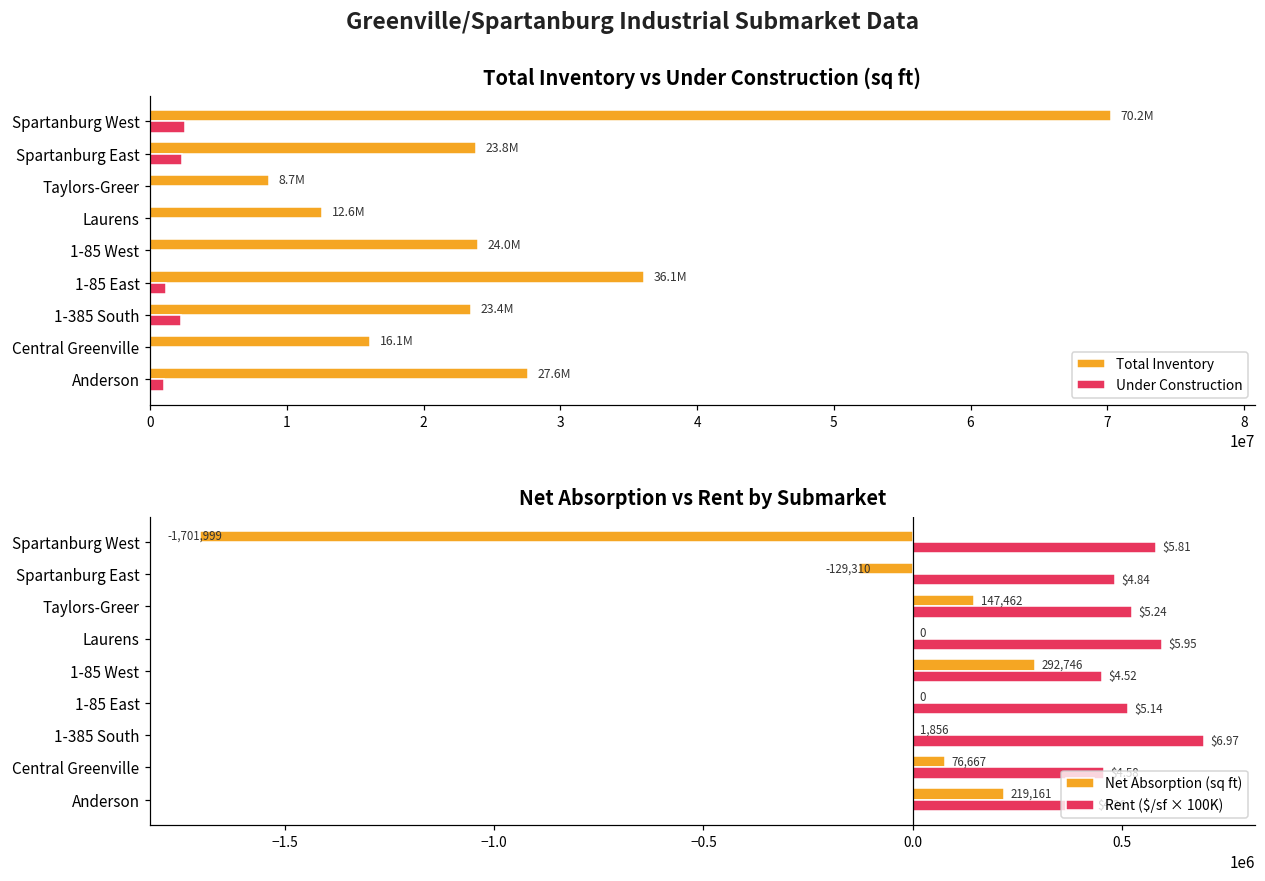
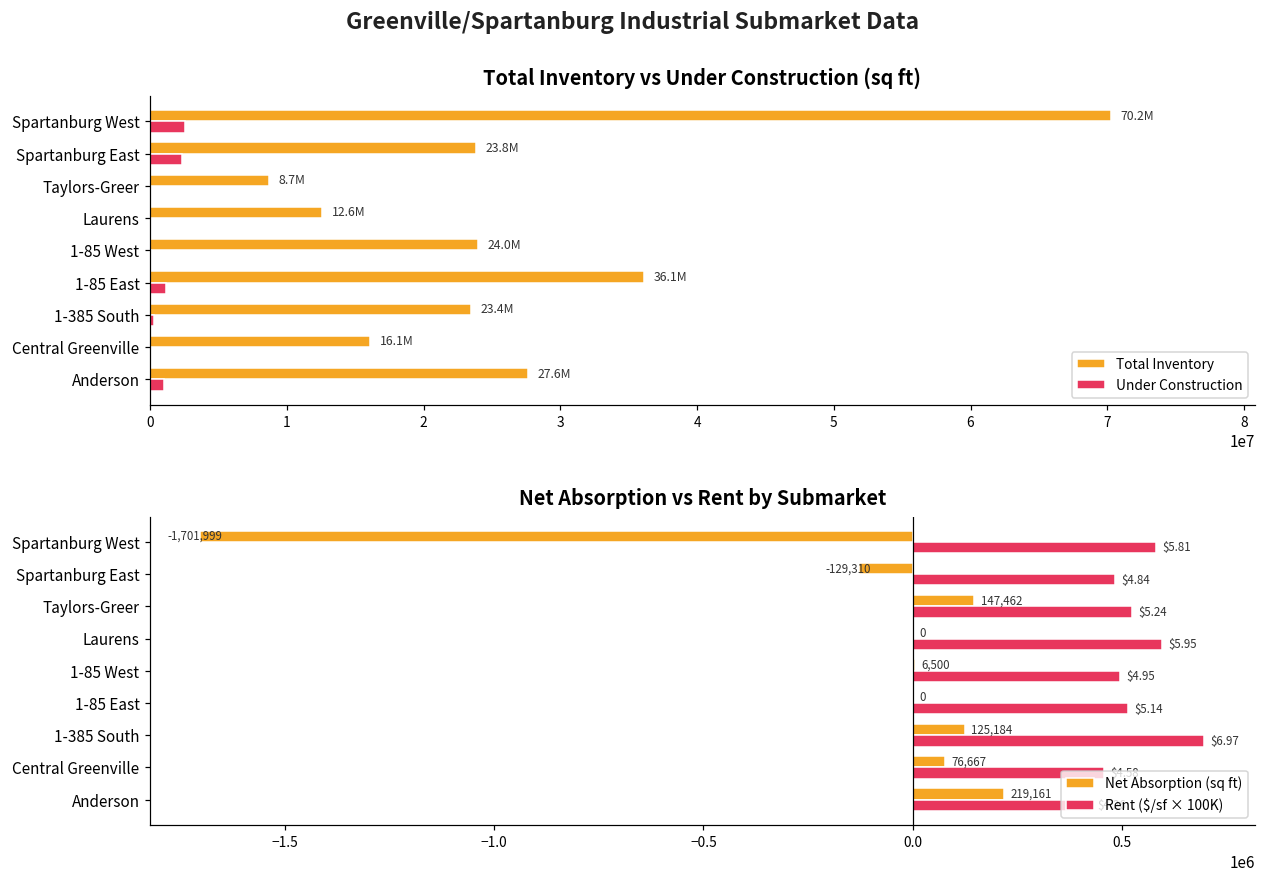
  {
    "Total Inventory vs Under Construction (sq ft)": {
      "Total Inventory": {
        "Spartanburg West": "70.2M",
        "Spartanburg East": "23.8M",
        "Taylors-Greer": "8.7M",
        "Laurens": "12.6M",
        "1-85 West": "24.0M",
        "1-85 East": "36.1M",
        "1-385 South": "23.4M",
        "Central Greenville": "16.1M",
        "Anderson": "27.6M"
      },
      "Under Construction": {
        "Spartanburg West": "2600000",
        "Spartanburg East": "2400000",
        "Taylors-Greer": "0",
        "Laurens": "0",
        "1-85 East": "1200000",
-       "1-385 South": "2300000",
+       "1-385 South": "300000",
        "Central Greenville": "0",
        "Anderson": "1000000"
      }
    },
    "Net Absorption vs Rent by Submarket": {
      "Net Absorption (sq ft)": {
        "Spartanburg West": "-1,701,999",
        "Spartanburg East": "-129,310",
        "Taylors-Greer": "147,462",
        "Laurens": "0",
-       "1-85 West": "292,746",
+       "1-85 West": "6,500",
        "1-85 East": "0",
-       "1-385 South": "1,856",
+       "1-385 South": "125,184",
        "Central Greenville": "76,667",
        "Anderson": "219,161"
      },
      "Rent ($/sf × 100K)": {
-       "1-85 West": "$4.52"
+       "1-85 West": "$4.95"
      }
    }
  }
